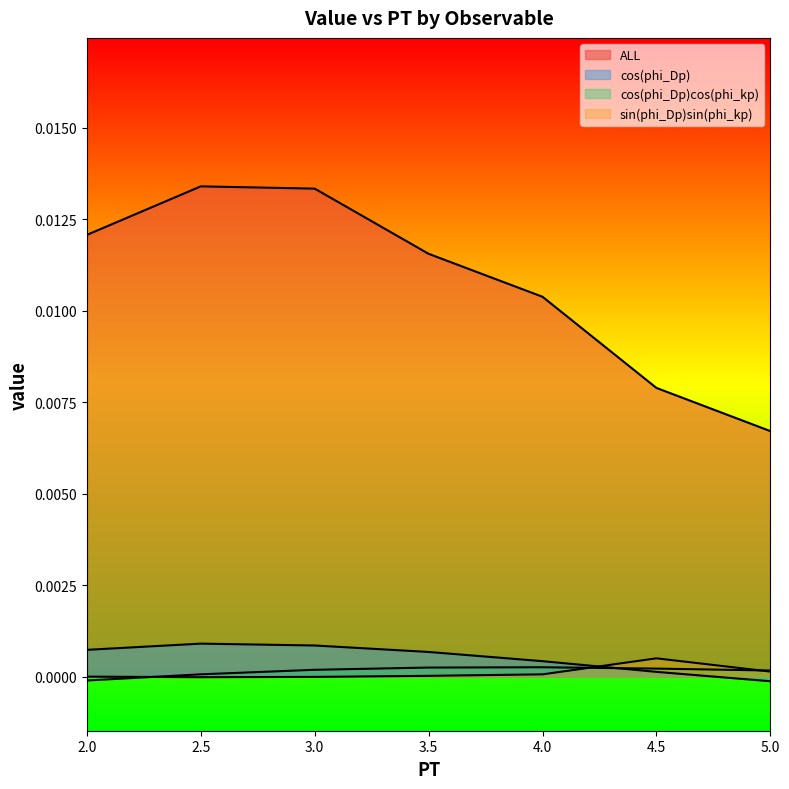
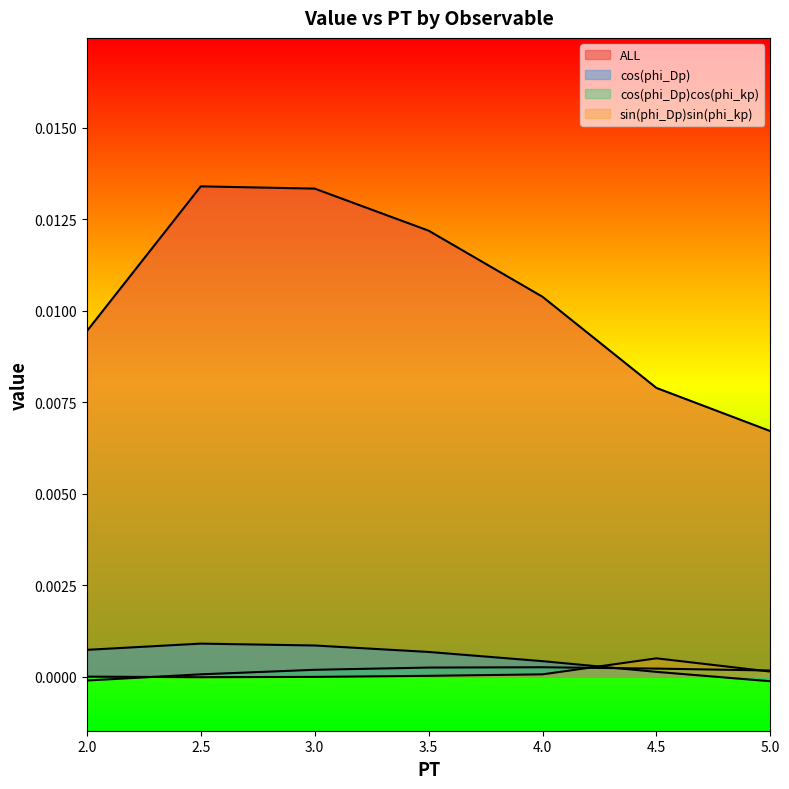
  {
    "ALL": {
-     "2.0": 0.0121,
+     "2.0": 0.0094,
      "2.5": 0.0134,
      "3.0": 0.0133,
-     "3.5": 0.0116,
+     "3.5": 0.0122,
      "4.0": 0.0104,
      "4.5": 0.0079,
      "5.0": 0.0067
    },
    "sin(phi_Dp)sin(phi_kp)": {
      "2.5": 0.0000,
      "3.0": 0.0000,
      "3.5": 0.0000,
      "4.0": 0.0001,
      "4.5": 0.0005
    }
  }
